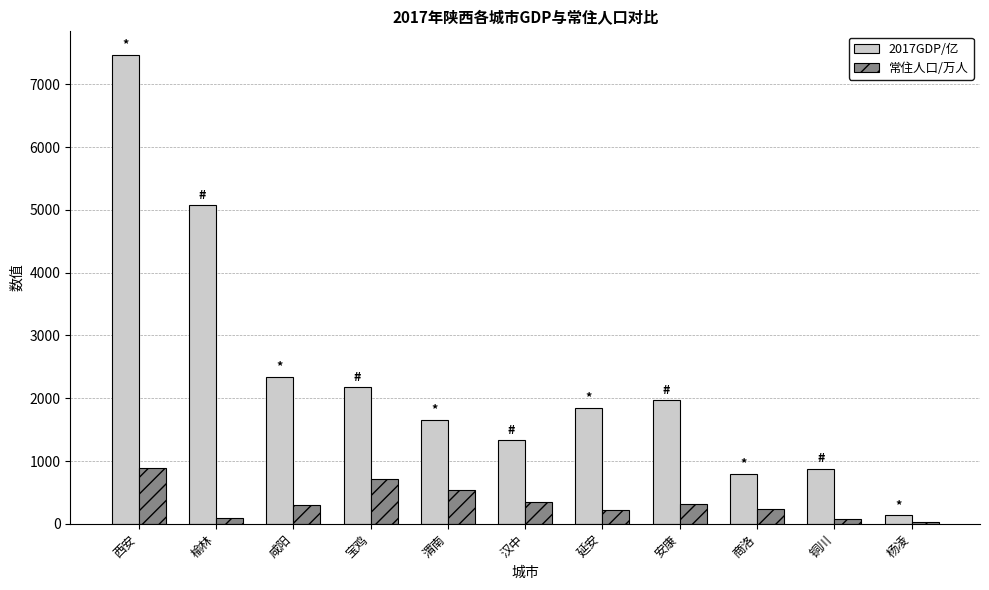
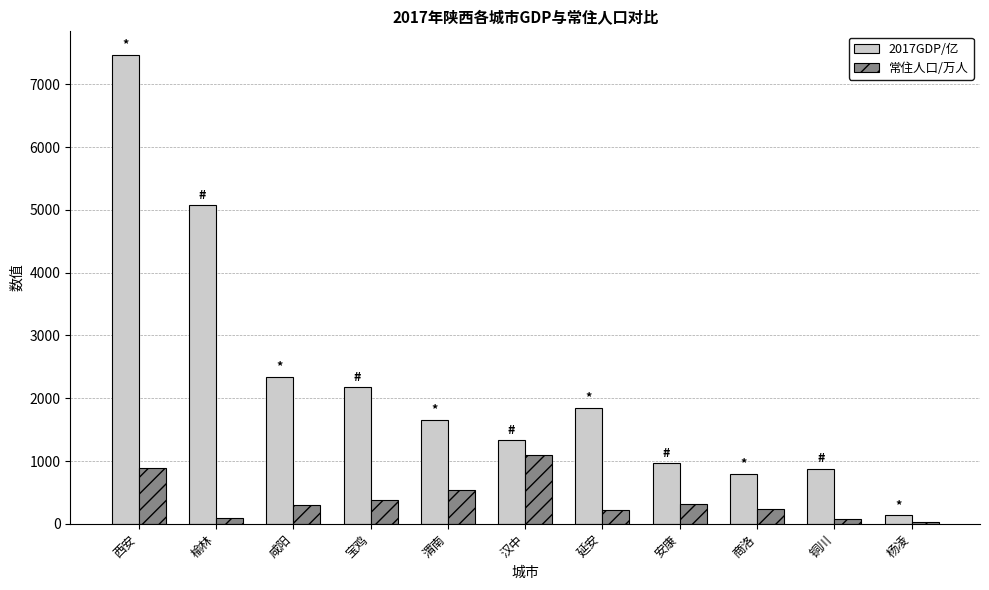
  {
    "2017GDP/亿": {
      "西安": 7500,
      "榆林": 5100,
      "咸阳": 2300,
      "宝鸡": 2200,
      "渭南": 1700,
      "汉中": 1300,
      "延安": 1800,
-     "安康": 2000,
+     "安康": 1000,
      "商洛": 800,
      "铜川": 900,
      "杨凌": 100
    },
    "常住人口/万人": {
      "西安": 900,
      "榆林": 100,
      "咸阳": 300,
-     "宝鸡": 700,
+     "宝鸡": 400,
      "渭南": 500,
-     "汉中": 300,
+     "汉中": 1100,
      "延安": 200,
      "安康": 300,
      "商洛": 200,
      "铜川": 100
    }
  }
